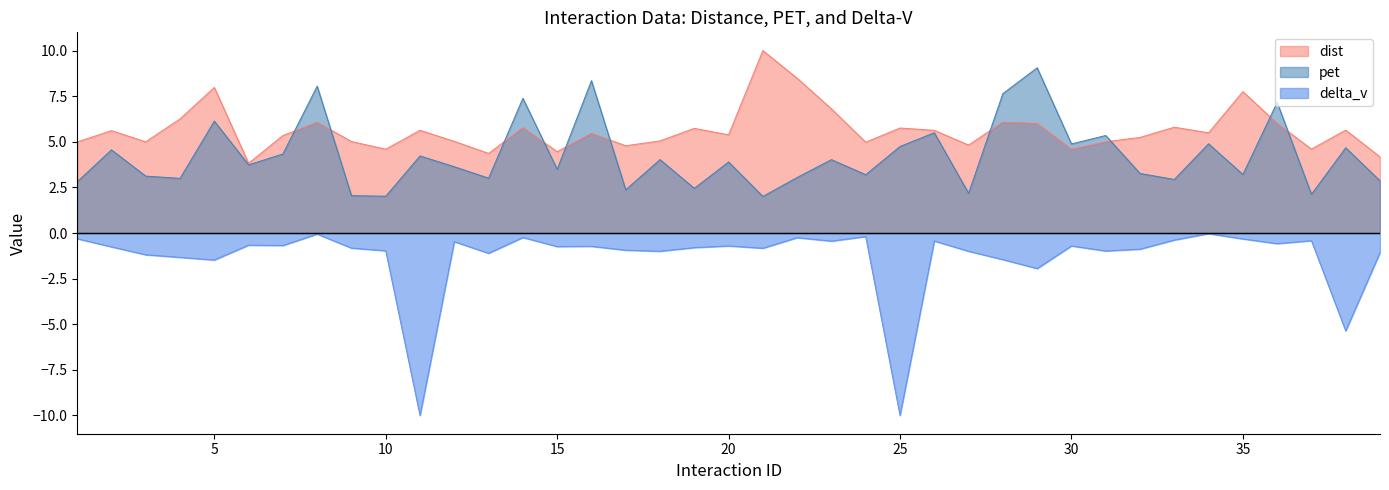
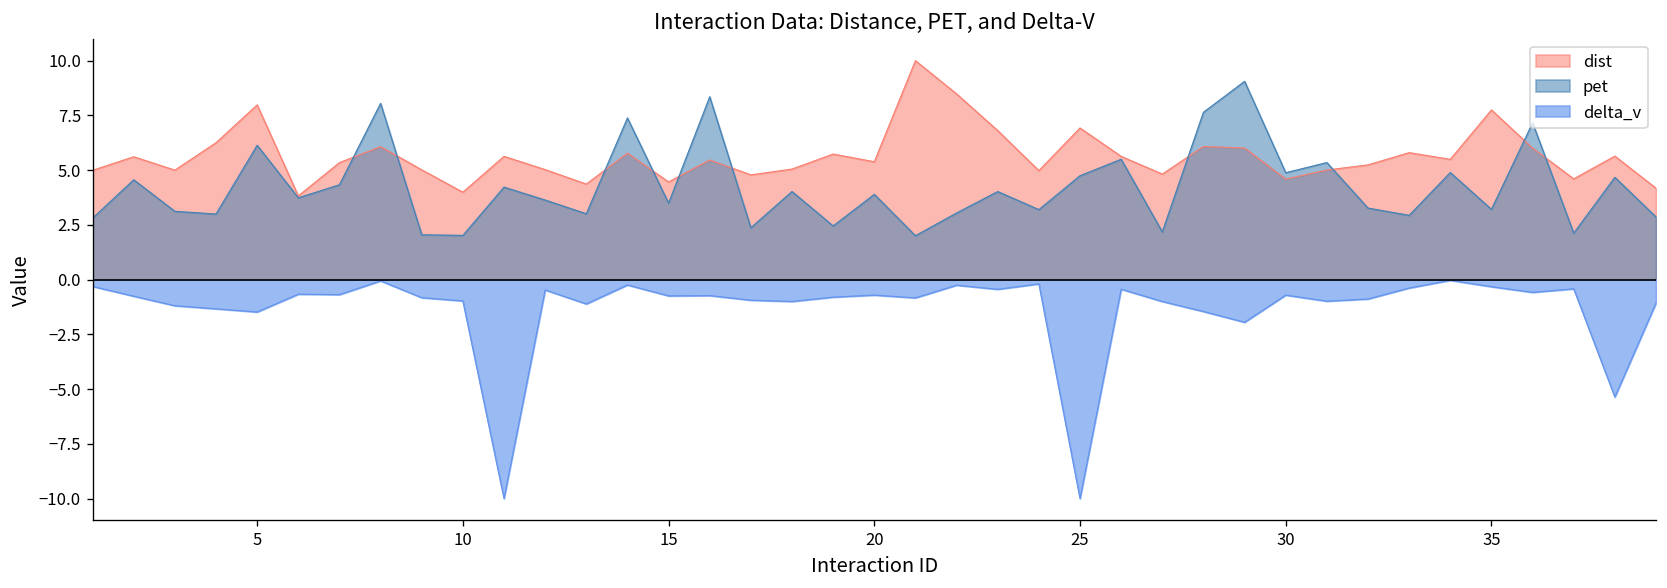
  {
    "dist": {
      "5": 8.0,
-     "10": 4.6,
+     "10": 4.0,
      "15": 4.5,
      "20": 5.4,
-     "25": 5.8,
+     "25": 6.9,
      "30": 4.6,
      "35": 7.7
    }
  }
